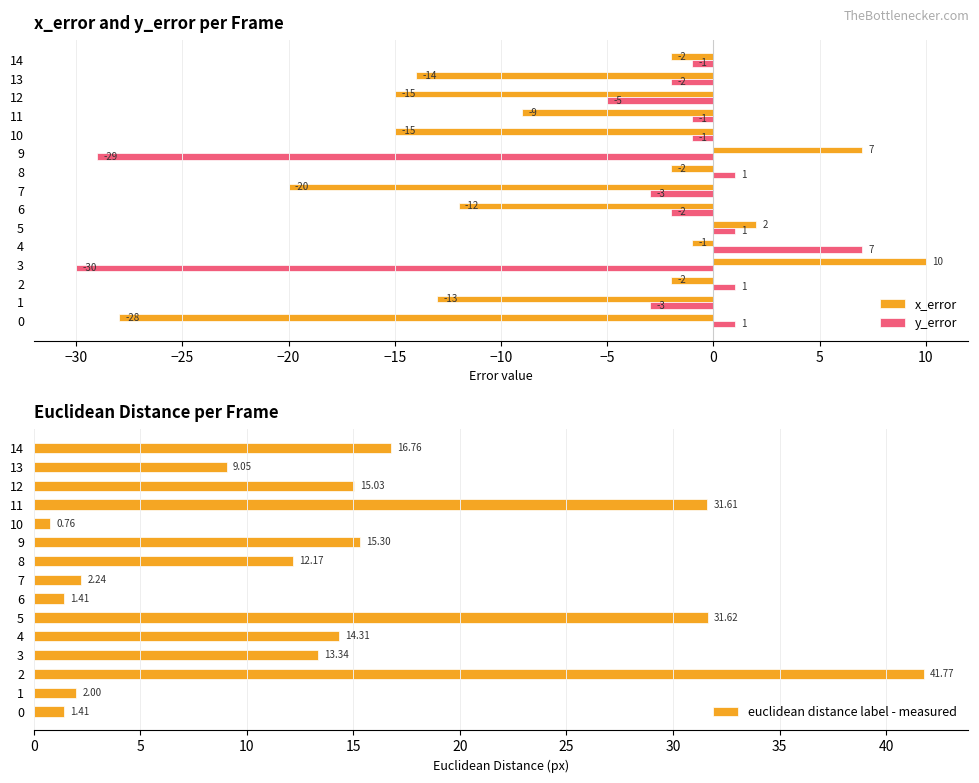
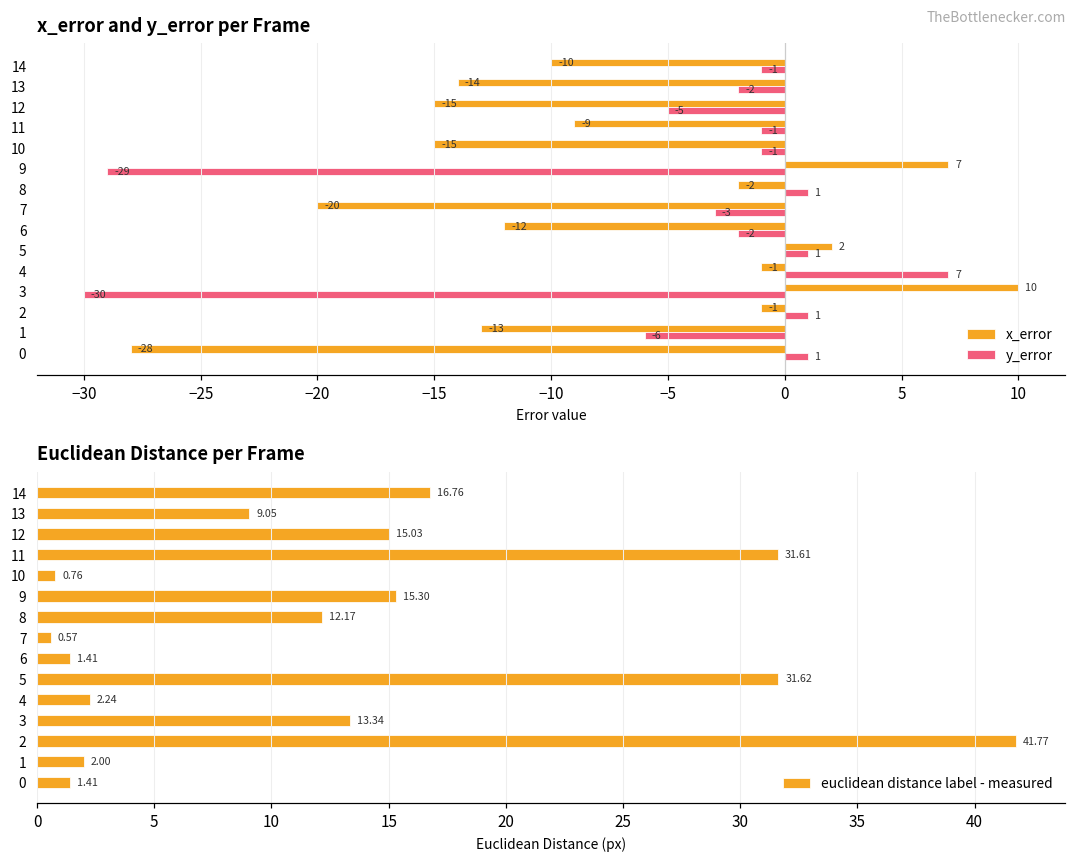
  {
    "x_error and y_error per Frame": {
      "x_error": {
-       "14": -2,
+       "14": -10,
        "13": -14,
        "12": -15,
        "11": -9,
        "10": -15,
        "9": 7,
        "8": -2,
        "7": -20,
        "6": -12,
        "5": 2,
        "4": -1,
        "3": 10,
-       "2": -2,
+       "2": -1,
        "1": -13,
        "0": -28
      },
      "y_error": {
        "14": -1,
        "13": -2,
        "12": -5,
        "11": -1,
        "10": -1,
        "9": -29,
        "8": 1,
        "7": -3,
        "6": -2,
        "5": 1,
        "4": 7,
        "3": -30,
        "2": 1,
-       "1": -3,
+       "1": -6,
        "0": 1
      }
    },
    "Euclidean Distance per Frame": {
      "14": 16.76,
      "13": 9.05,
      "12": 15.03,
      "11": 31.61,
      "10": 0.76,
      "9": 15.30,
      "8": 12.17,
-     "7": 2.24,
+     "7": 0.57,
      "6": 1.41,
      "5": 31.62,
-     "4": 14.31,
+     "4": 2.24,
      "3": 13.34,
      "2": 41.77,
      "1": 2.00,
      "0": 1.41
    }
  }
